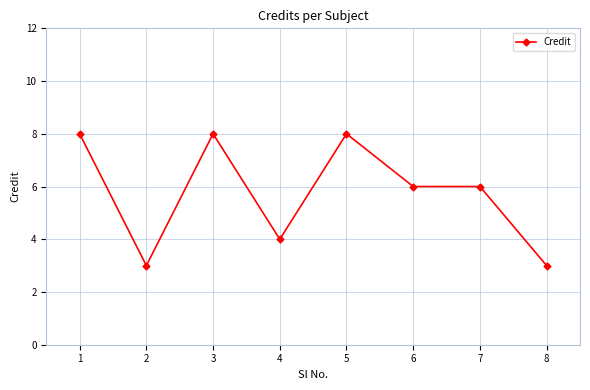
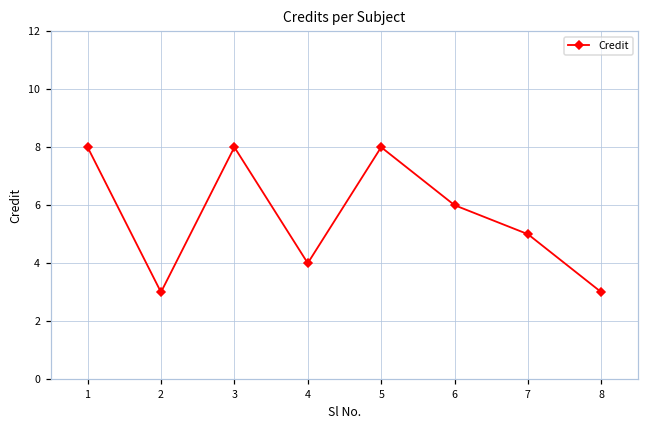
  {
    "1": 8,
    "2": 3,
    "3": 8,
    "4": 4,
    "5": 8,
    "6": 6,
-   "7": 6,
+   "7": 5,
    "8": 3
  }
